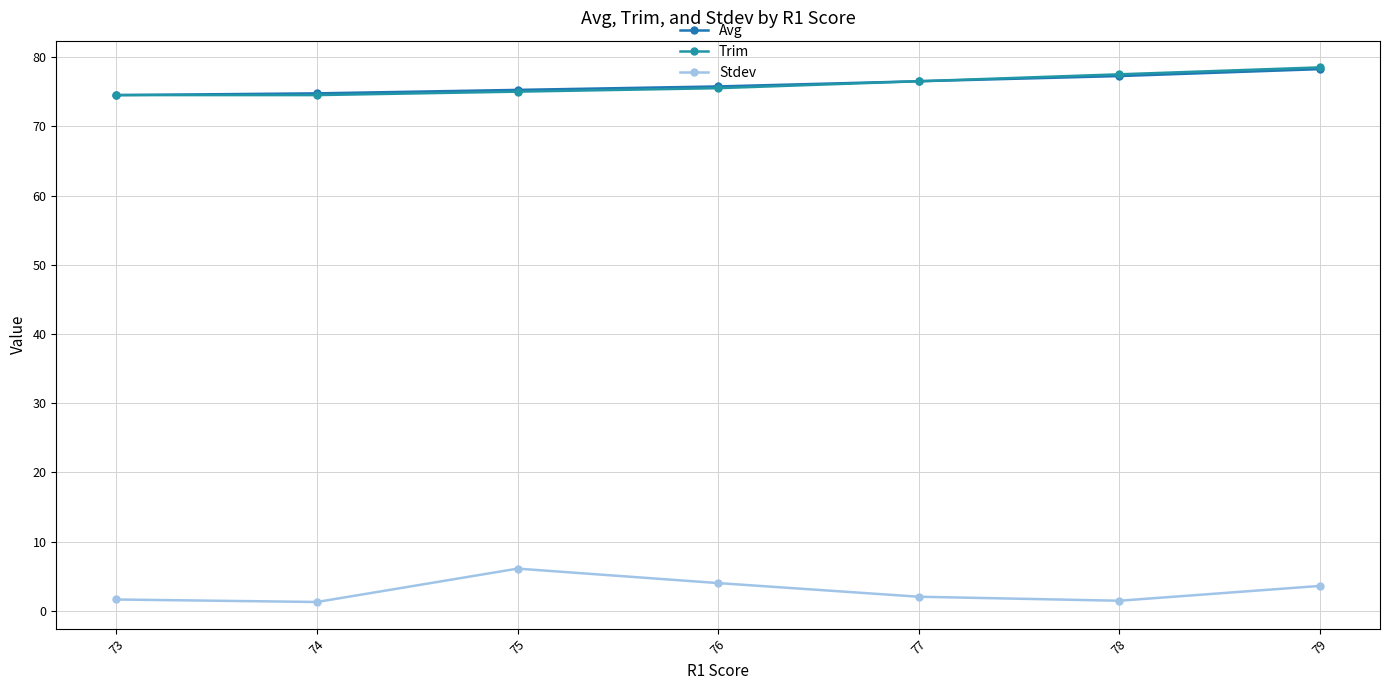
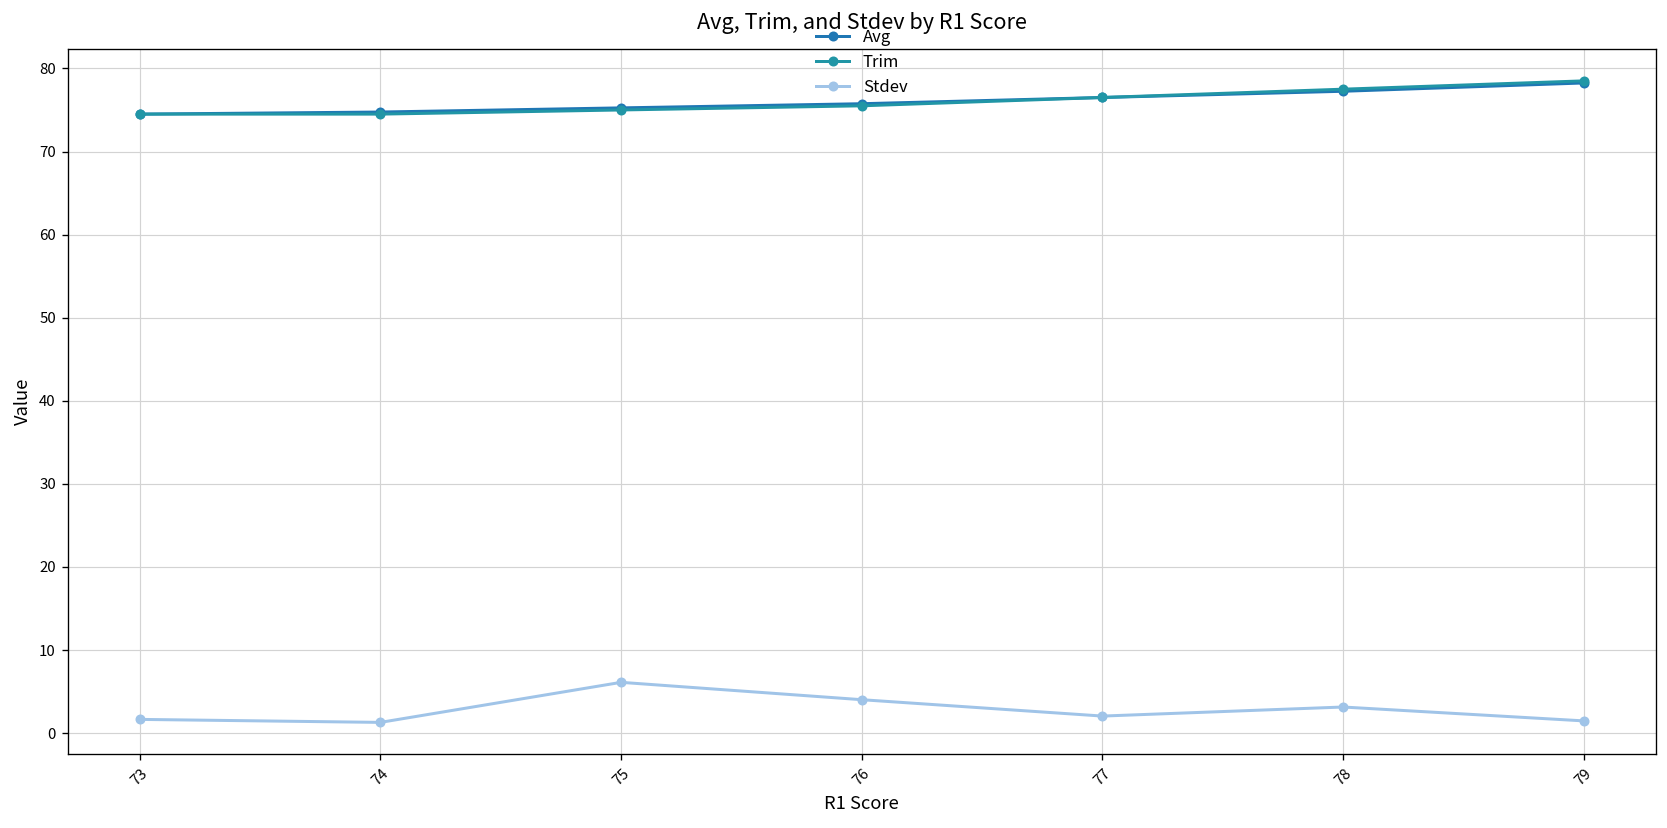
  {
    "Stdev": {
      "73": 2,
      "74": 1,
      "75": 6,
      "76": 4,
      "77": 2,
-     "78": 1,
-     "79": 4
+     "78": 3,
+     "79": 1
    }
  }
